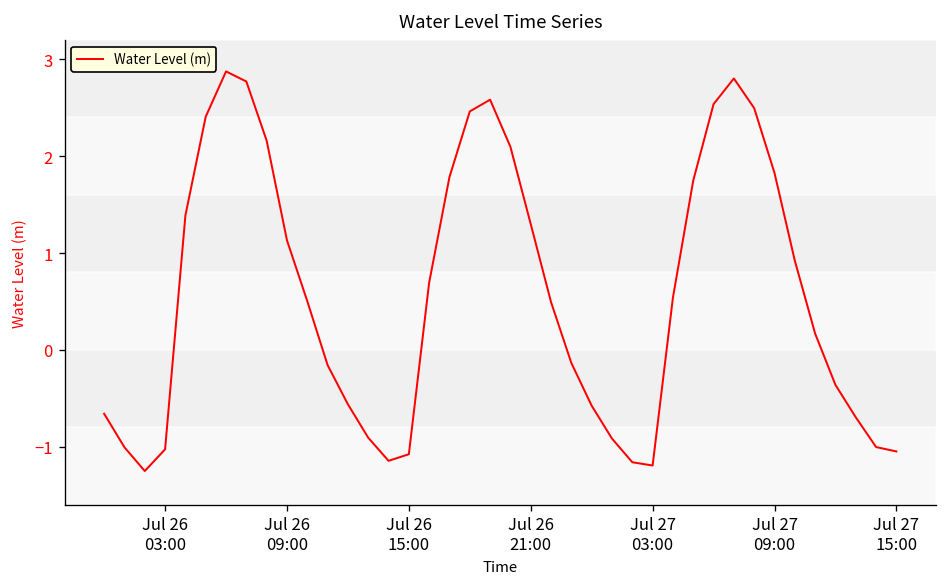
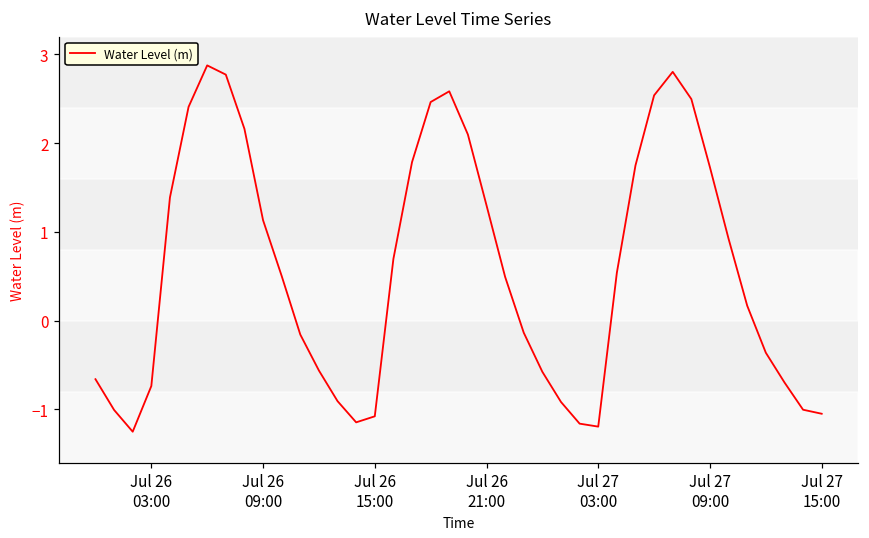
  {
-   "Jul 26 03:00": -1.0,
+   "Jul 26 03:00": -0.7,
    "Jul 26 09:00": 1.1,
    "Jul 26 15:00": -1.1,
    "Jul 26 21:00": 1.3,
    "Jul 27 03:00": -1.2,
-   "Jul 27 09:00": 1.8,
+   "Jul 27 09:00": 1.7,
    "Jul 27 15:00": -1.0
  }
